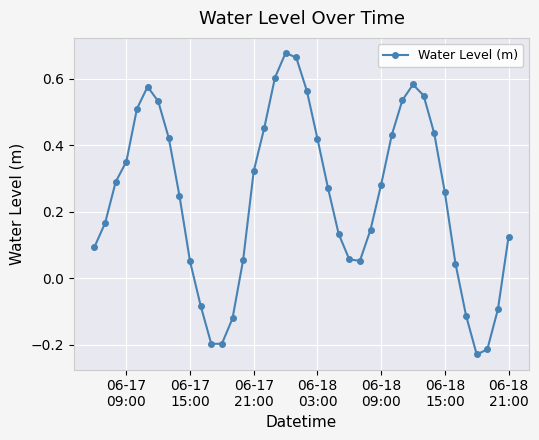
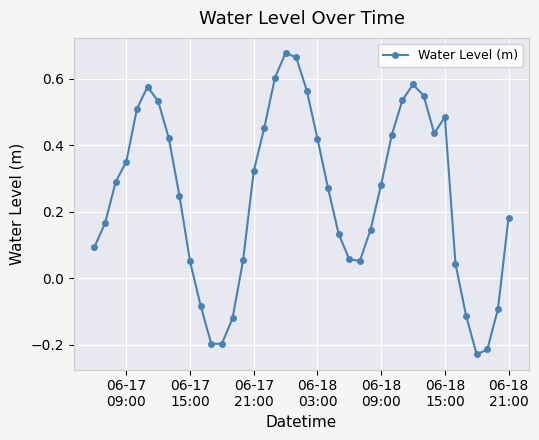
  {
    "06-17 09:00": 0.35,
    "06-17 15:00": 0.05,
    "06-17 21:00": 0.32,
    "06-18 03:00": 0.42,
    "06-18 09:00": 0.28,
-   "06-18 15:00": 0.26,
-   "06-18 21:00": 0.12
+   "06-18 15:00": 0.48,
+   "06-18 21:00": 0.18
  }
